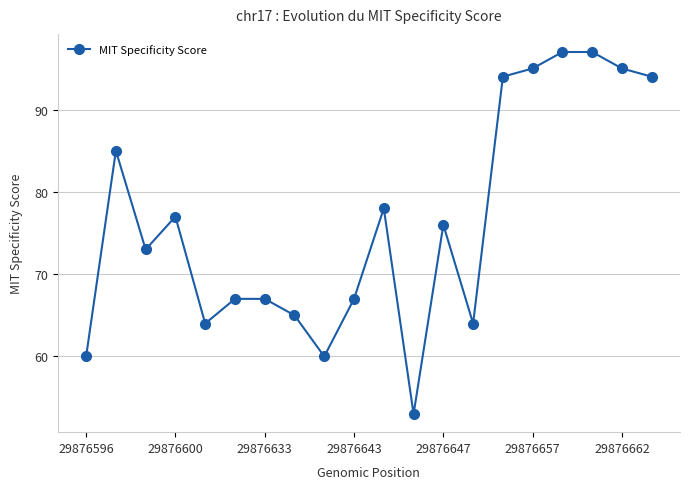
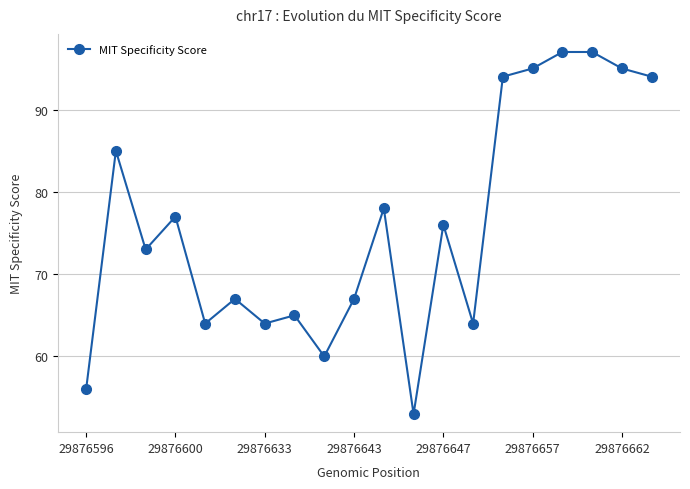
  {
-   "29876596": 60,
+   "29876596": 56,
    "29876600": 77,
-   "29876633": 67,
+   "29876633": 64,
    "29876643": 67,
    "29876647": 76,
    "29876657": 95,
    "29876662": 95
  }
